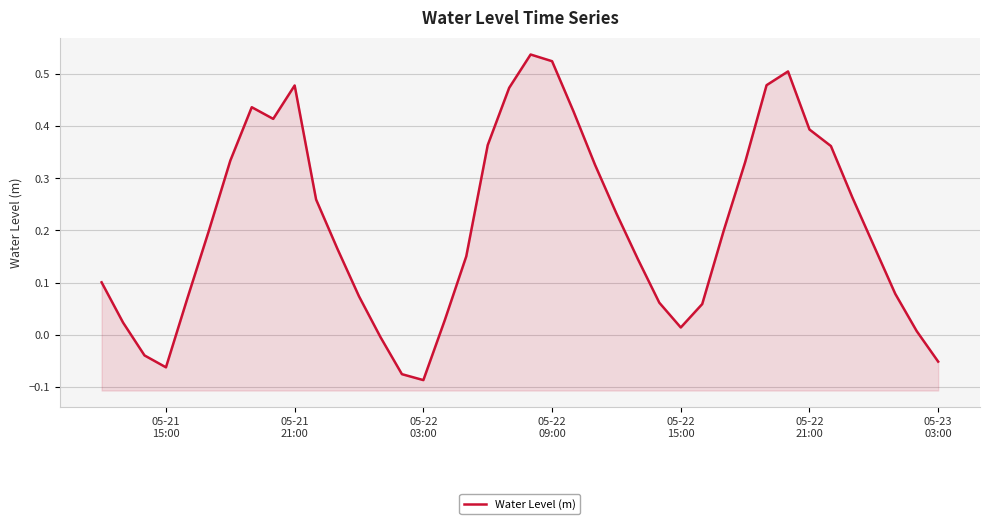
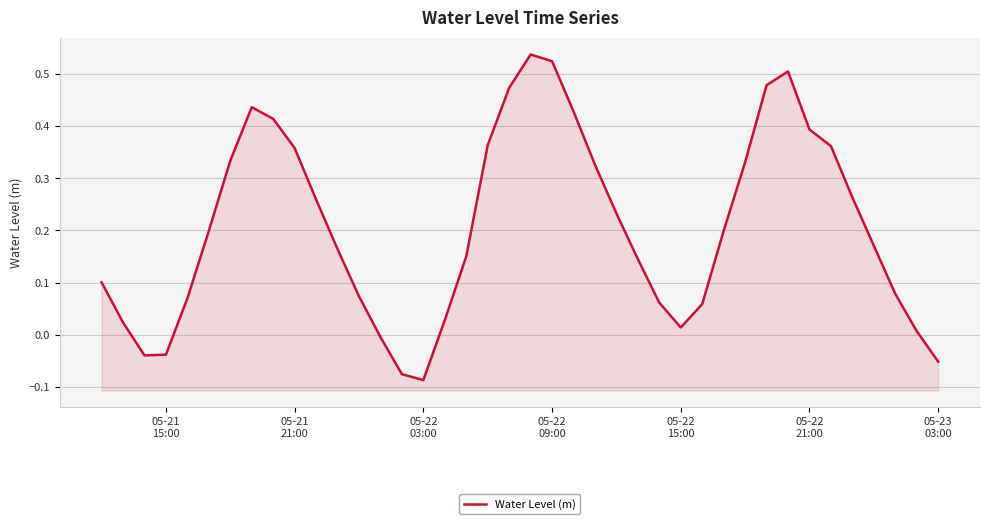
  {
-   "05-21 15:00": -0.06,
-   "05-21 21:00": 0.48,
+   "05-21 15:00": -0.04,
+   "05-21 21:00": 0.36,
    "05-22 03:00": -0.09,
    "05-22 09:00": 0.52,
    "05-22 15:00": 0.01,
    "05-22 21:00": 0.39,
    "05-23 03:00": -0.05
  }
